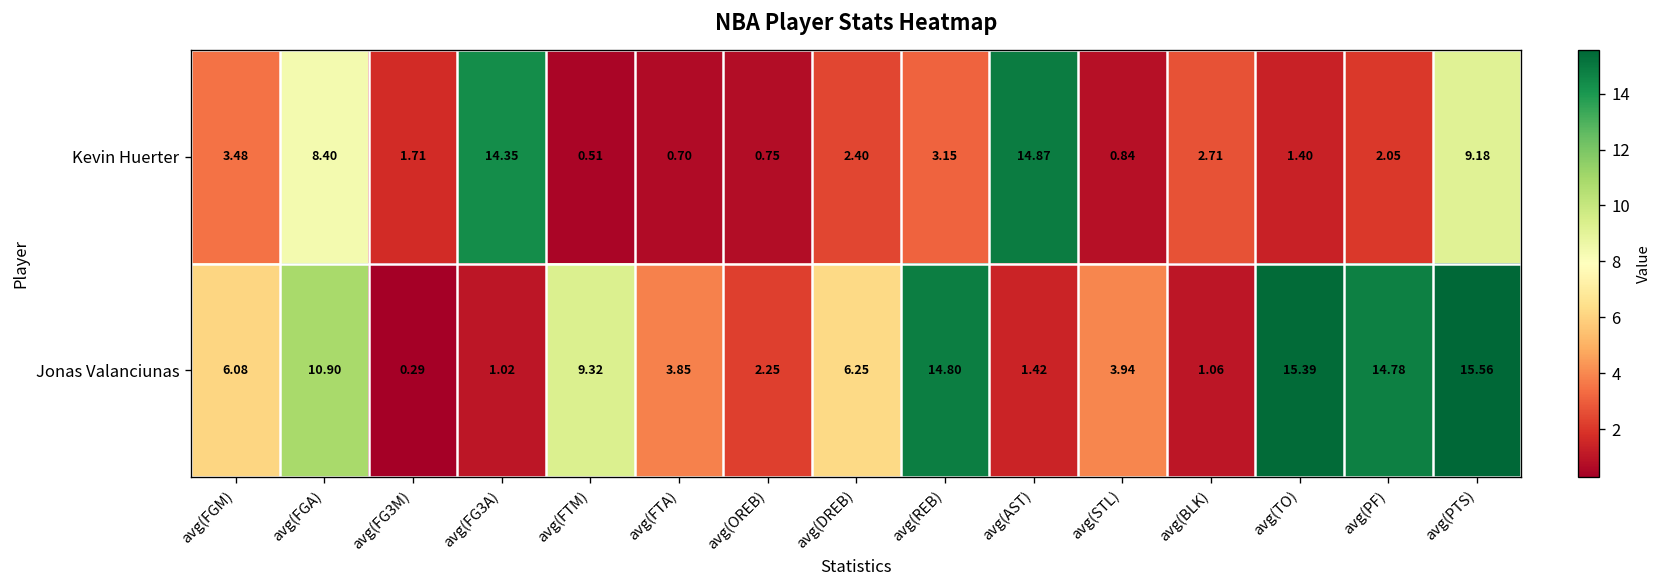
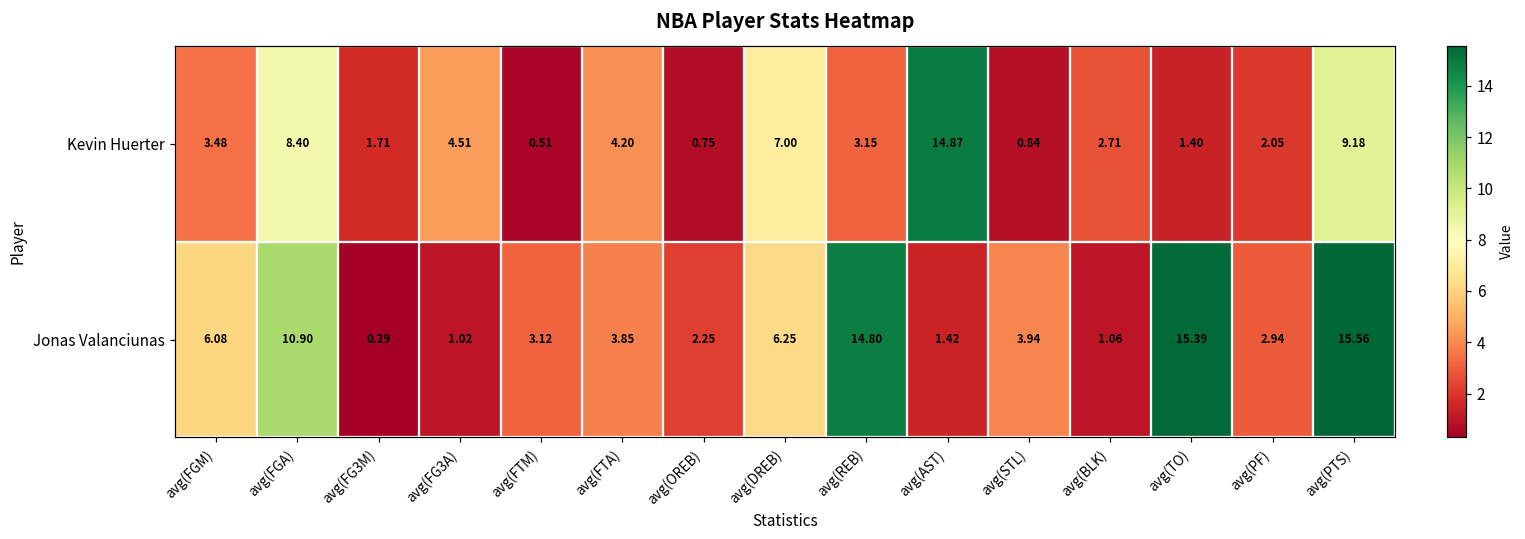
  {
    "Kevin Huerter": {
      "avg(FGM)": 3.48,
      "avg(FGA)": 8.40,
      "avg(FG3M)": 1.71,
-     "avg(FG3A)": 14.35,
+     "avg(FG3A)": 4.51,
      "avg(FTM)": 0.51,
-     "avg(FTA)": 0.70,
+     "avg(FTA)": 4.20,
      "avg(OREB)": 0.75,
-     "avg(DREB)": 2.40,
+     "avg(DREB)": 7.00,
      "avg(REB)": 3.15,
      "avg(AST)": 14.87,
      "avg(STL)": 0.84,
      "avg(BLK)": 2.71,
      "avg(TO)": 1.40,
      "avg(PF)": 2.05,
      "avg(PTS)": 9.18
    },
    "Jonas Valanciunas": {
      "avg(FGM)": 6.08,
      "avg(FGA)": 10.90,
      "avg(FG3M)": 0.29,
      "avg(FG3A)": 1.02,
-     "avg(FTM)": 9.32,
+     "avg(FTM)": 3.12,
      "avg(FTA)": 3.85,
      "avg(OREB)": 2.25,
      "avg(DREB)": 6.25,
      "avg(REB)": 14.80,
      "avg(AST)": 1.42,
      "avg(STL)": 3.94,
      "avg(BLK)": 1.06,
      "avg(TO)": 15.39,
-     "avg(PF)": 14.78,
+     "avg(PF)": 2.94,
      "avg(PTS)": 15.56
    }
  }
